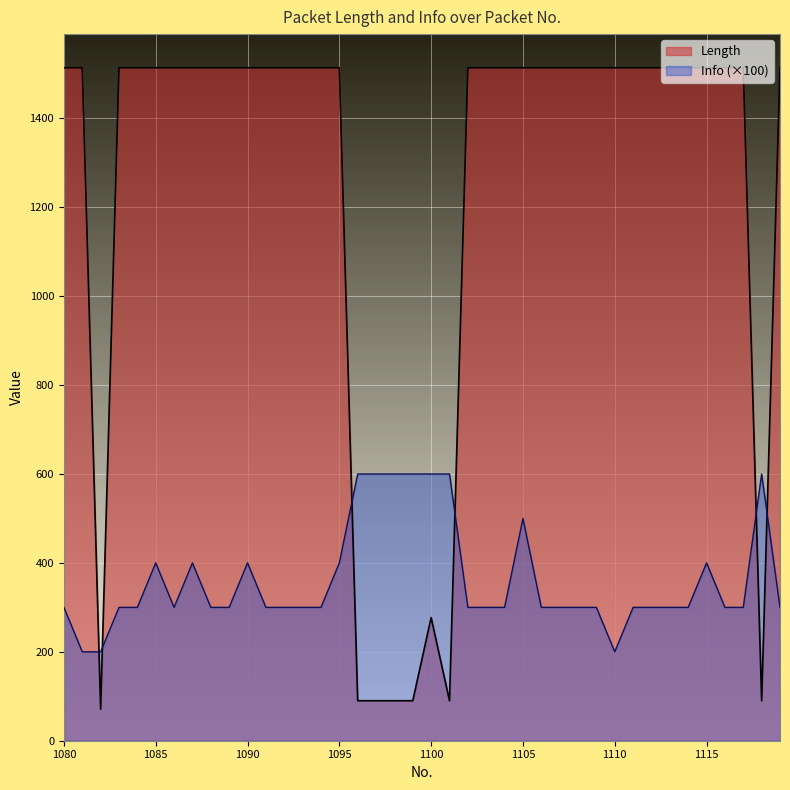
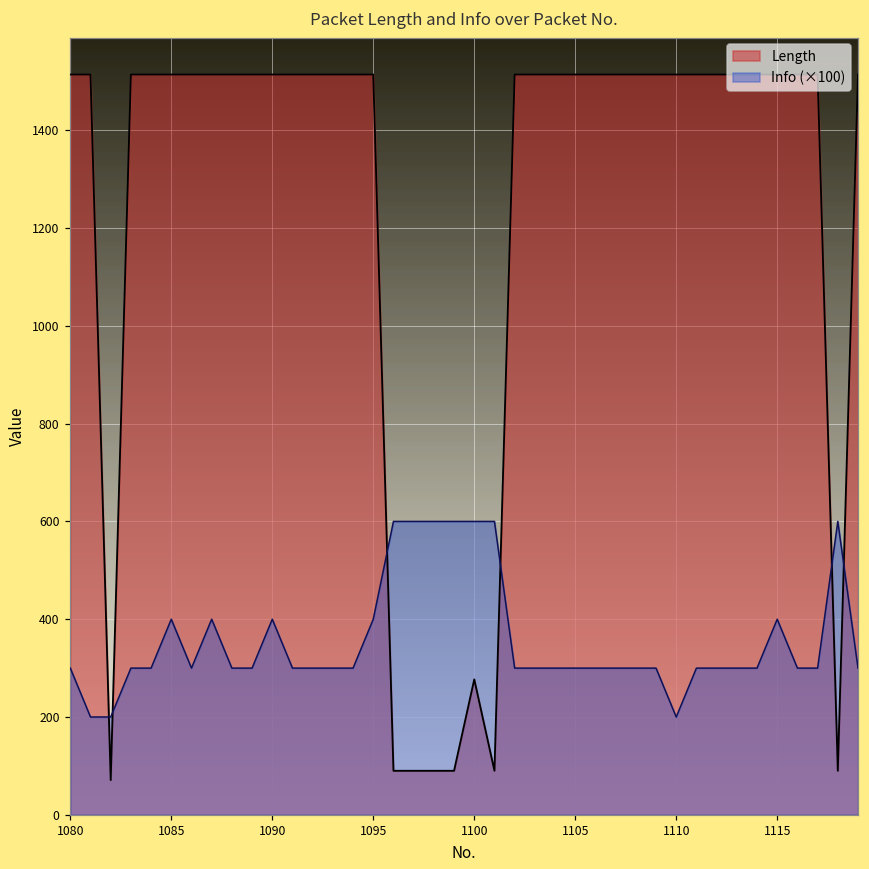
  {
    "Length": {
      "1080": 1510,
      "1085": 1510,
      "1090": 1510,
      "1095": 1510,
      "1100": 280,
      "1105": 1510,
      "1110": 1510
    },
    "Info (×100)": {
      "1080": 300,
      "1085": 400,
      "1090": 400,
      "1095": 400,
      "1100": 600,
-     "1105": 500,
+     "1105": 300,
      "1110": 200,
      "1115": 400
    }
  }
